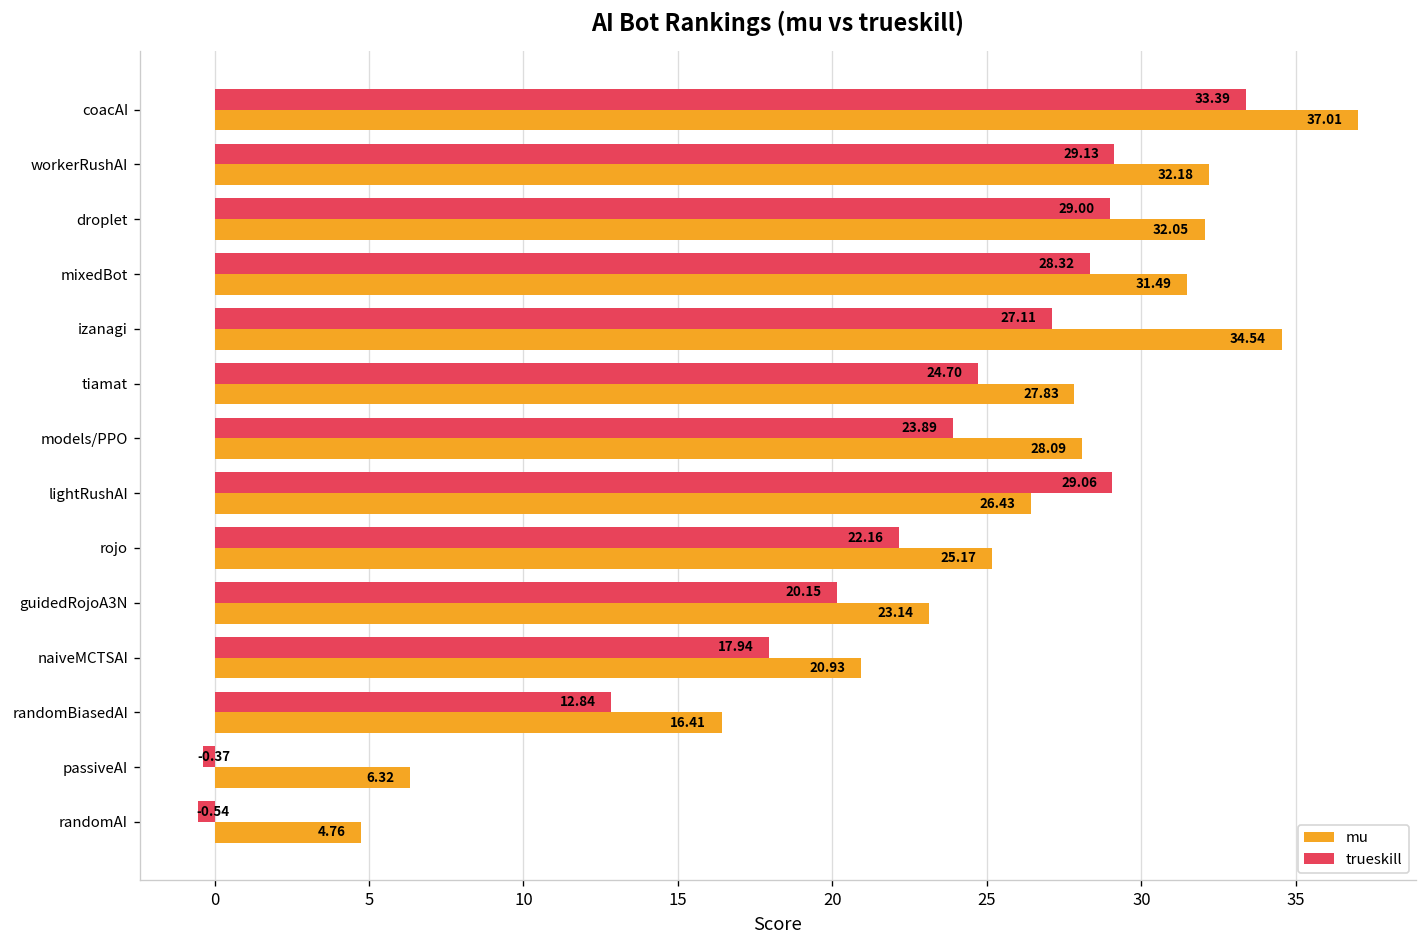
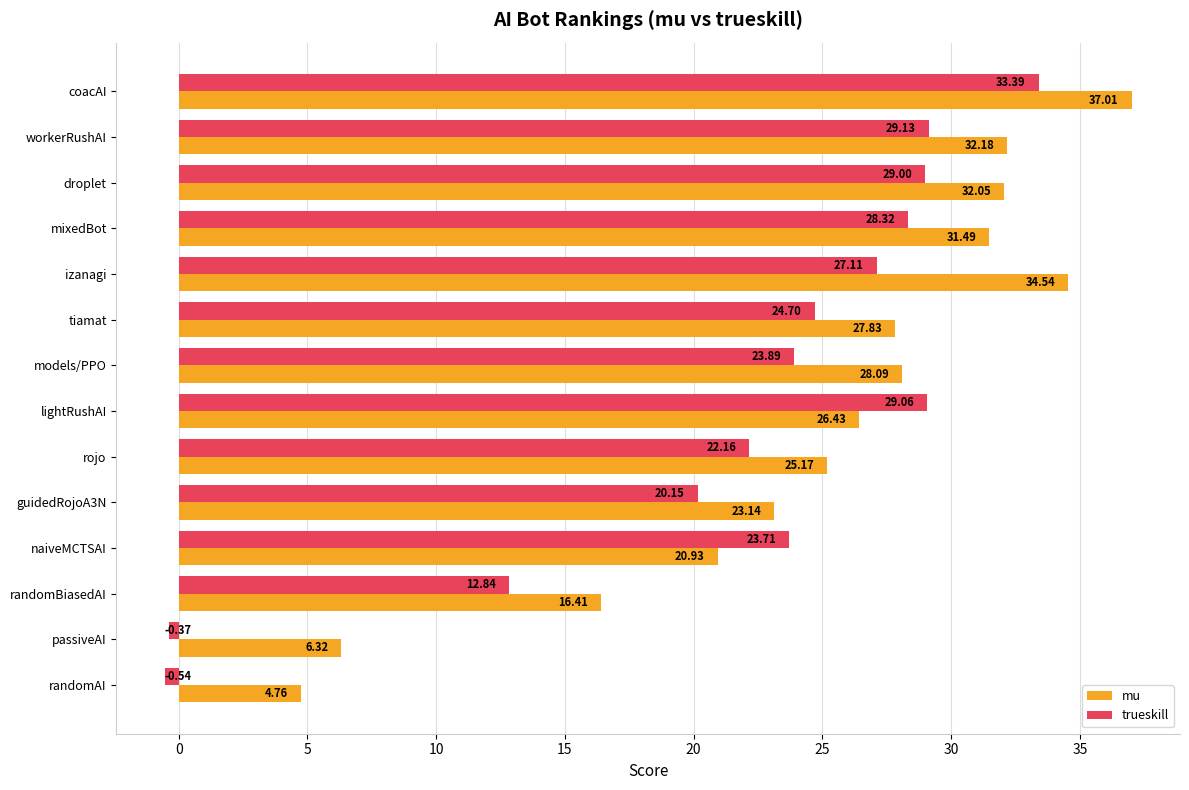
  {
    "mu": {
      "coacAI": 37.01,
      "workerRushAI": 32.18,
      "droplet": 32.05,
      "mixedBot": 31.49,
      "izanagi": 34.54,
      "tiamat": 27.83,
      "models/PPO": 28.09,
      "lightRushAI": 26.43,
      "rojo": 25.17,
      "guidedRojoA3N": 23.14,
      "naiveMCTSAI": 20.93,
      "randomBiasedAI": 16.41,
      "passiveAI": 6.32,
      "randomAI": 4.76
    },
    "trueskill": {
      "coacAI": 33.39,
      "workerRushAI": 29.13,
      "droplet": 29.00,
      "mixedBot": 28.32,
      "izanagi": 27.11,
      "tiamat": 24.70,
      "models/PPO": 23.89,
      "lightRushAI": 29.06,
      "rojo": 22.16,
      "guidedRojoA3N": 20.15,
-     "naiveMCTSAI": 17.94,
+     "naiveMCTSAI": 23.71,
      "randomBiasedAI": 12.84,
      "passiveAI": -0.37,
      "randomAI": -0.54
    }
  }
